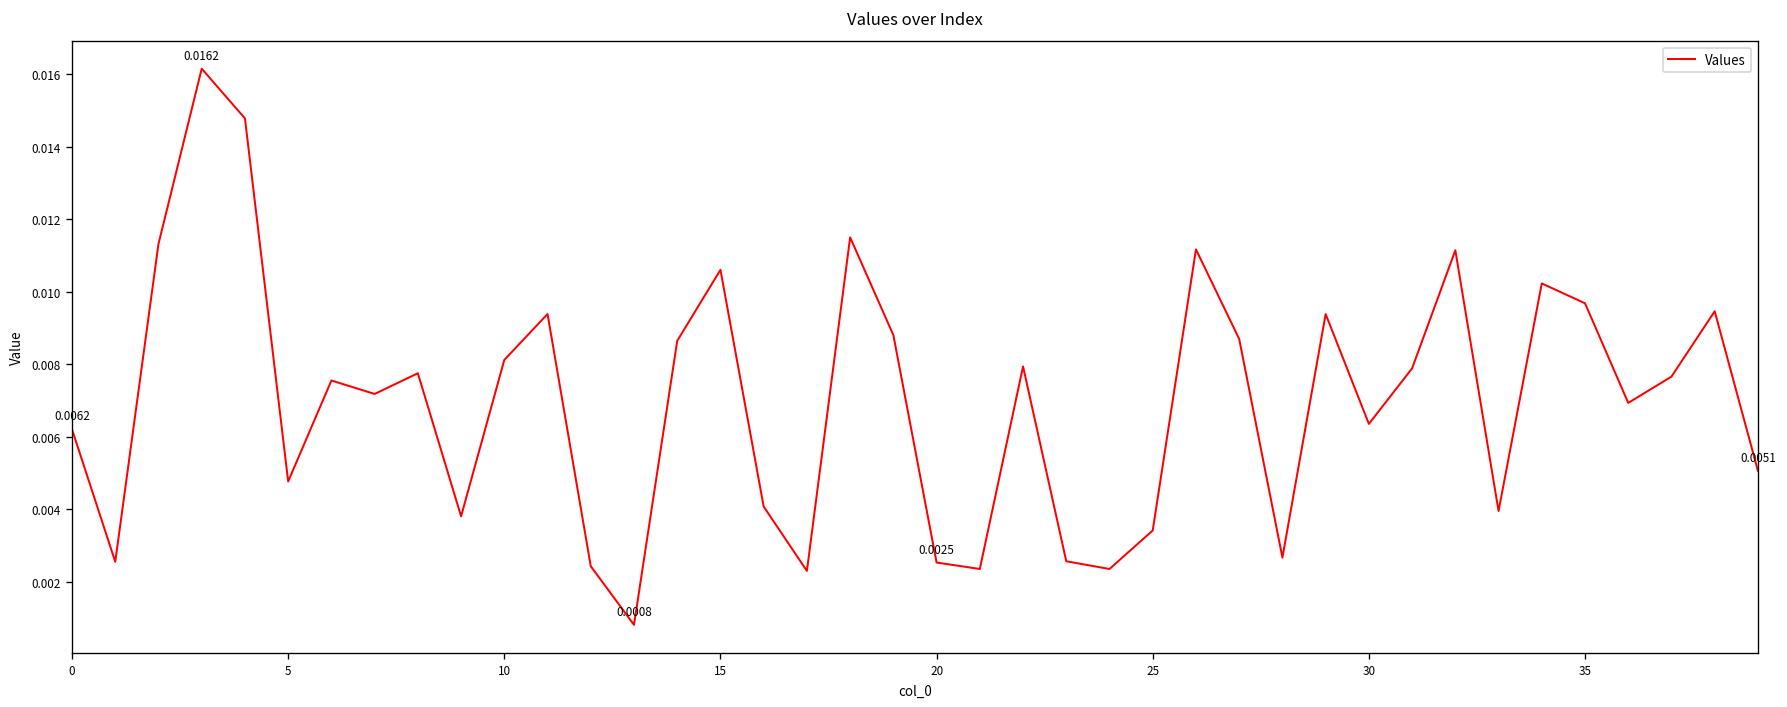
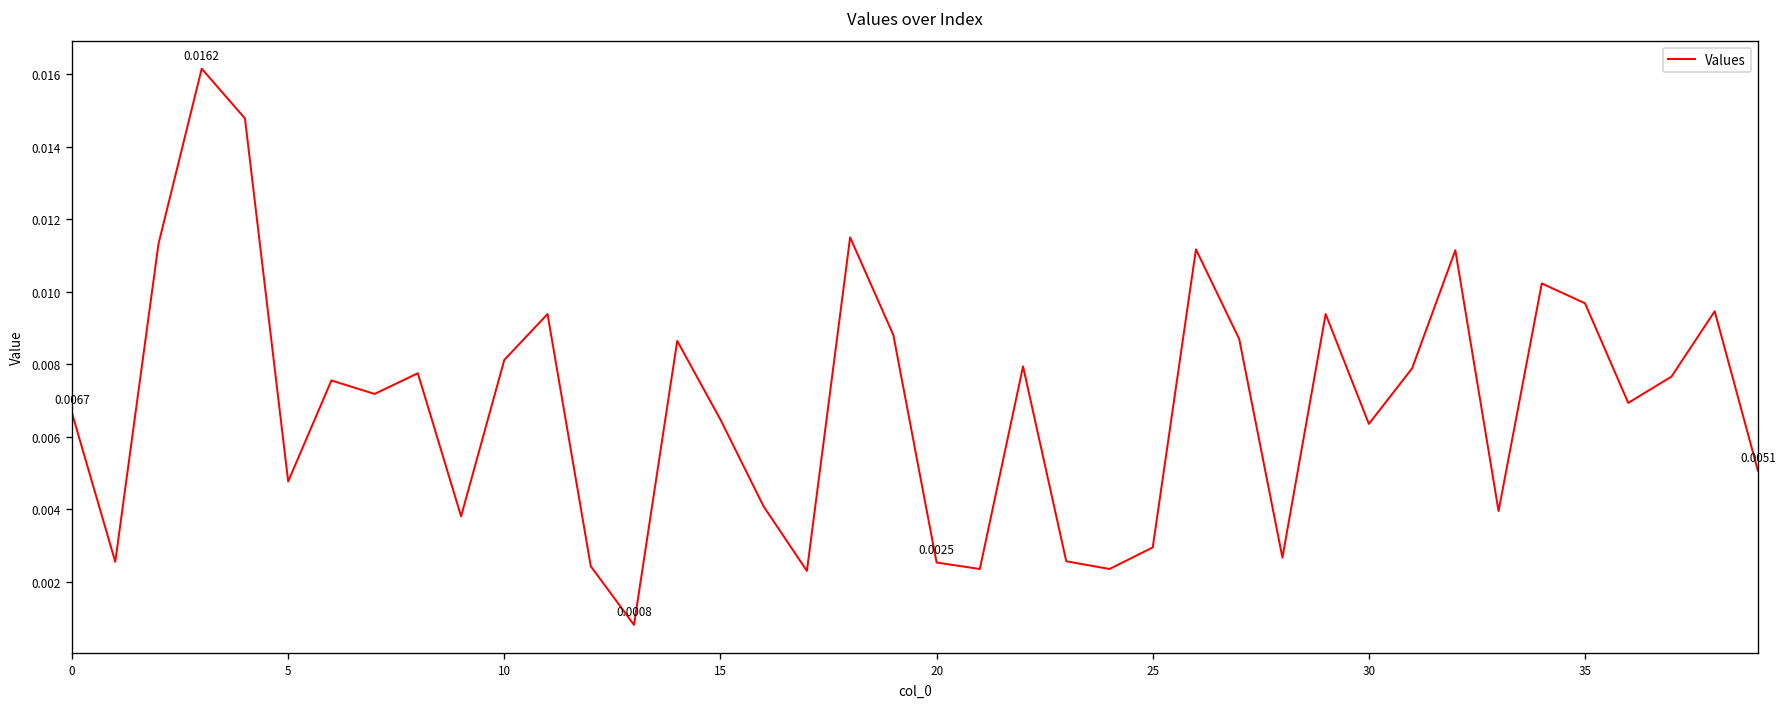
  {
-   "0": 0.0062,
-   "15": 0.0106,
+   "0": 0.0067,
+   "15": 0.0065,
    "20": 0.0025,
-   "25": 0.0034
+   "25": 0.0029
  }
